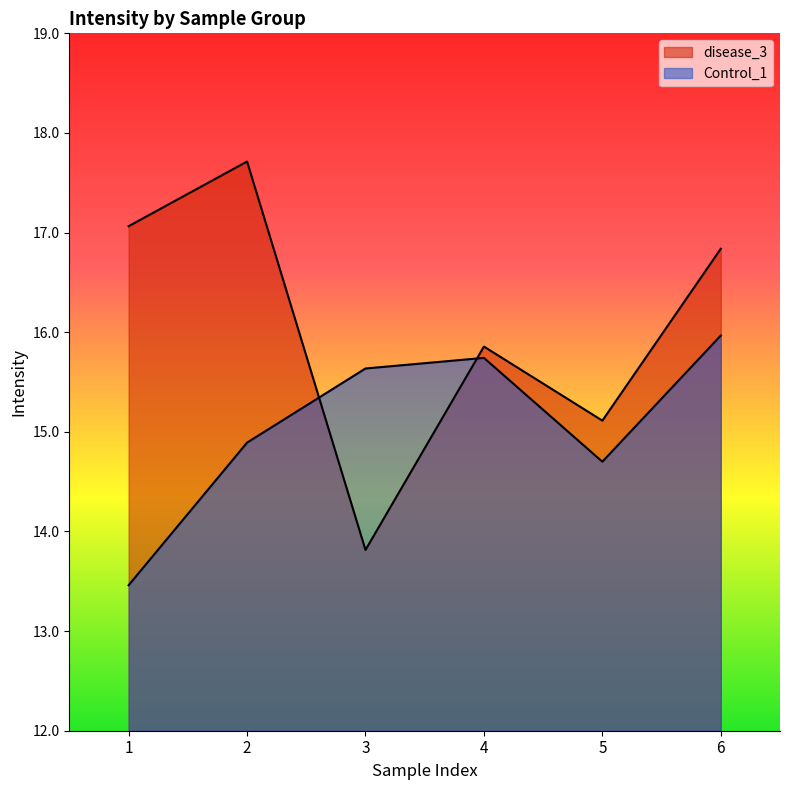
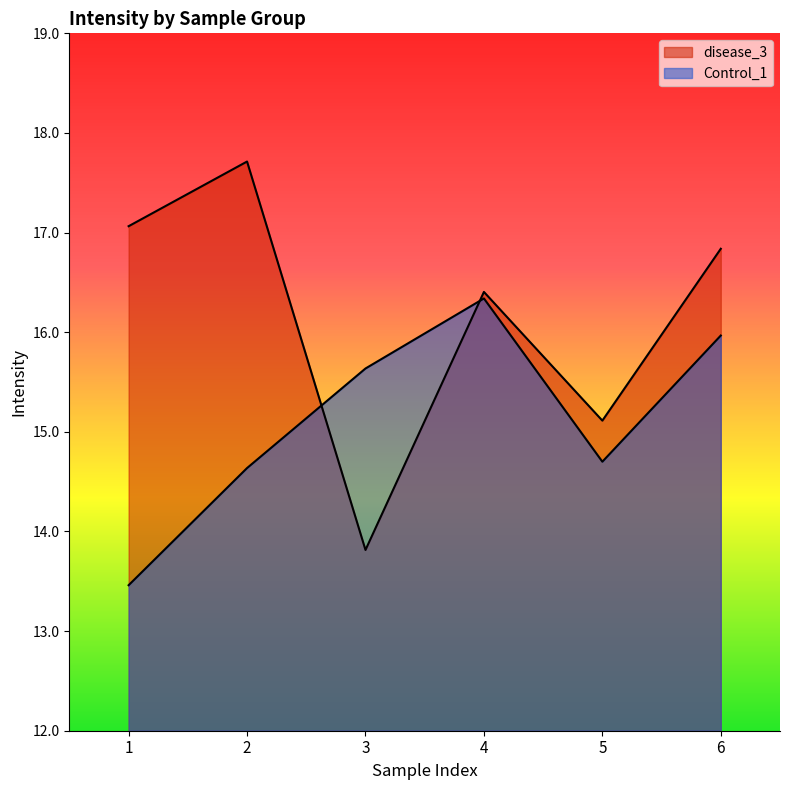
  {
    "disease_3": {
      "1": 17.1,
      "2": 17.7,
      "3": 13.8,
-     "4": 15.9,
+     "4": 16.4,
      "5": 15.1,
      "6": 16.8
    },
    "Control_1": {
      "1": 13.5,
-     "2": 14.9,
+     "2": 14.6,
      "3": 15.6,
-     "4": 15.7,
+     "4": 16.3,
      "5": 14.7,
      "6": 16.0
    }
  }
